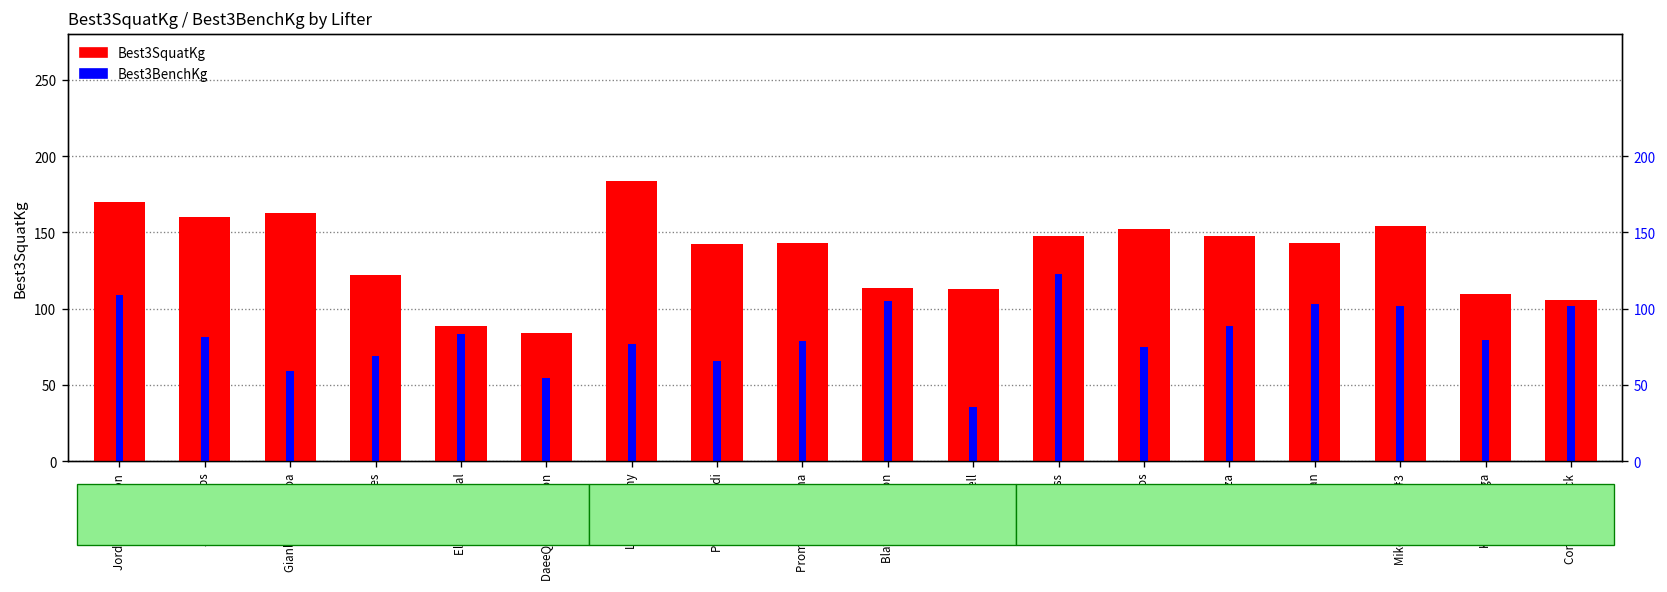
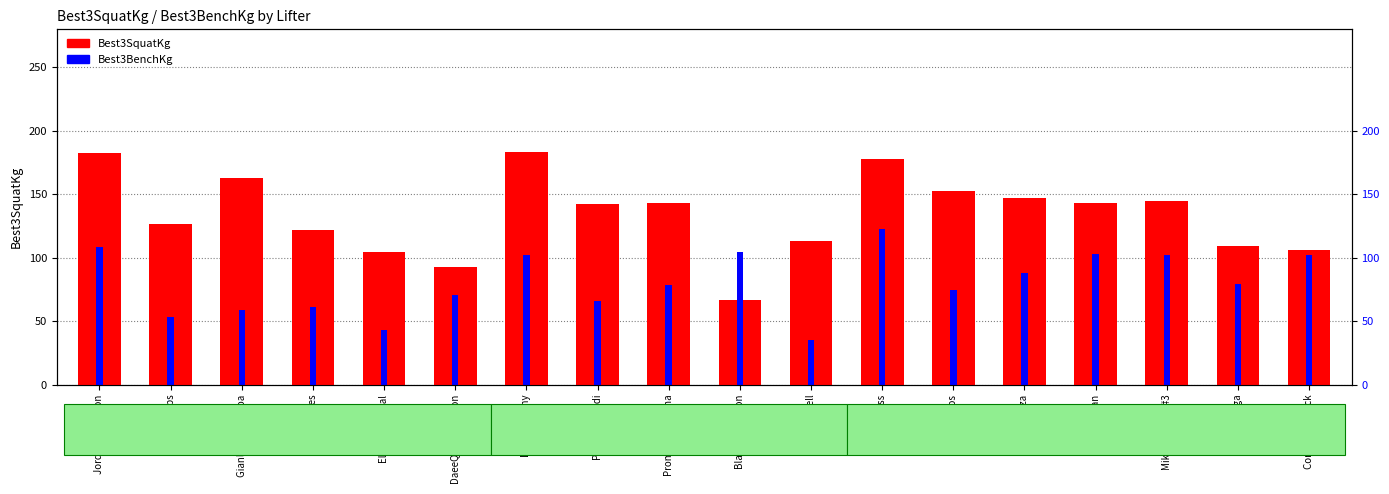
  {
    "Best3SquatKg": {
-     "Jordan Wilkerson": 170,
-     "Jakovi Dabbs": 160,
+     "Jordan Wilkerson": 182,
+     "Jakovi Dabbs": 127,
      "Gianluca Figueroa": 163,
      "Ethan James": 122,
-     "Elijah Simental": 89,
-     "DaeeQuan Johnson": 84,
+     "Elijah Simental": 104,
+     "DaeeQuan Johnson": 93,
      "Lane Anthony": 184,
      "Pramis Subedi": 142,
      "Promise Ogbonna": 143,
-     "Blayze Ferguson": 113,
+     "Blayze Ferguson": 67,
      "Zion Tidwell": 113,
-     "Kevin Weiss": 147,
+     "Kevin Weiss": 178,
      "Kyle Amos": 152,
      "Jose Peraza": 147,
      "John Tran": 143,
-     "Mike Womack #3": 154,
+     "Mike Womack #3": 145,
      "Keane Ortega": 109,
      "Conner Womack": 106
    },
    "Best3BenchKg": {
-     "Jakovi Dabbs": 82,
-     "Ethan James": 69,
-     "Elijah Simental": 84,
-     "DaeeQuan Johnson": 54,
-     "Lane Anthony": 77
+     "Jakovi Dabbs": 54,
+     "Ethan James": 61,
+     "Elijah Simental": 43,
+     "DaeeQuan Johnson": 71,
+     "Lane Anthony": 103
    }
  }
